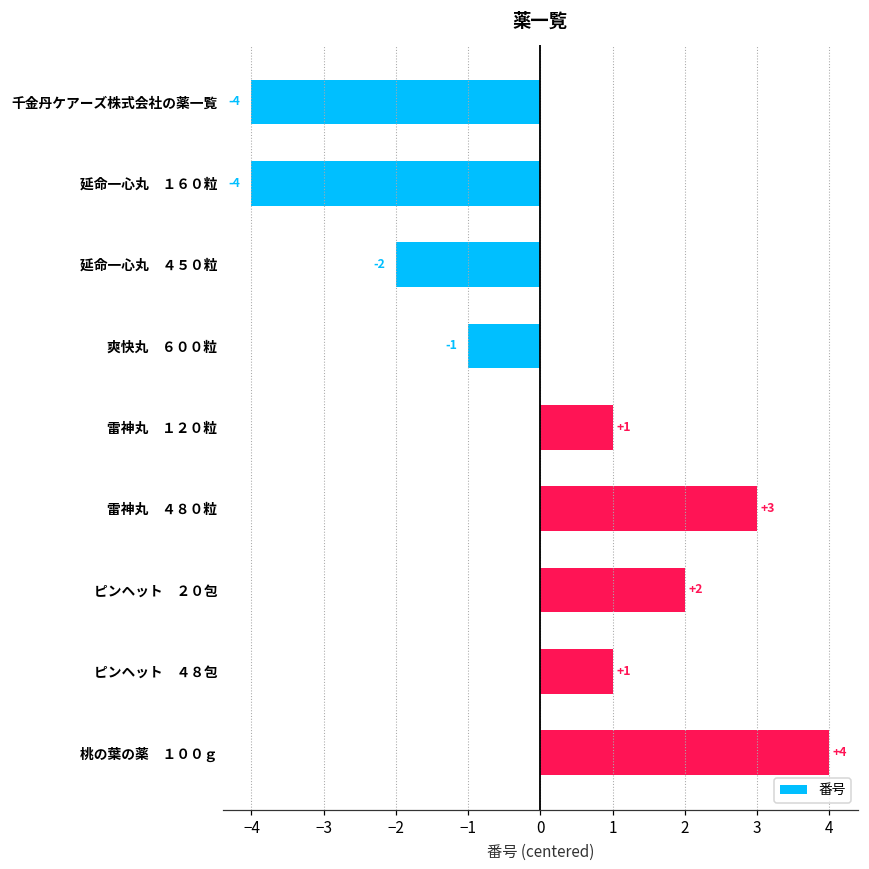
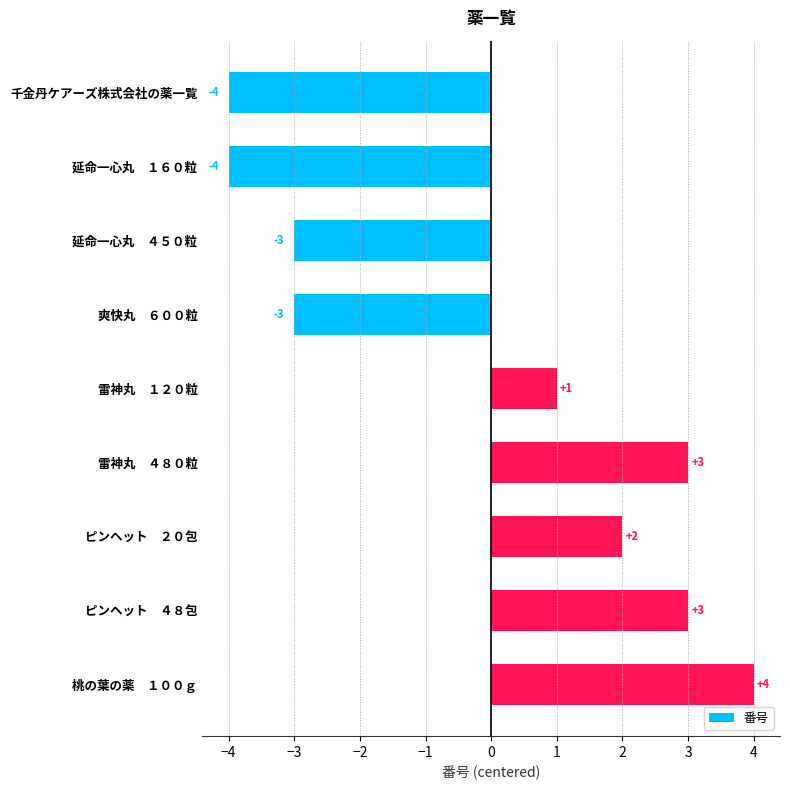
  {
    "千金丹ケアーズ株式会社の薬一覧": "-4",
    "延命一心丸 １６０粒": "-4",
-   "延命一心丸 ４５０粒": "-2",
-   "爽快丸 ６００粒": "-1",
+   "延命一心丸 ４５０粒": "-3",
+   "爽快丸 ６００粒": "-3",
    "雷神丸 １２０粒": "+1",
    "雷神丸 ４８０粒": "+3",
    "ピンヘット ２０包": "+2",
-   "ピンヘット ４８包": "+1",
+   "ピンヘット ４８包": "+3",
    "桃の葉の薬 １００ｇ": "+4"
  }
